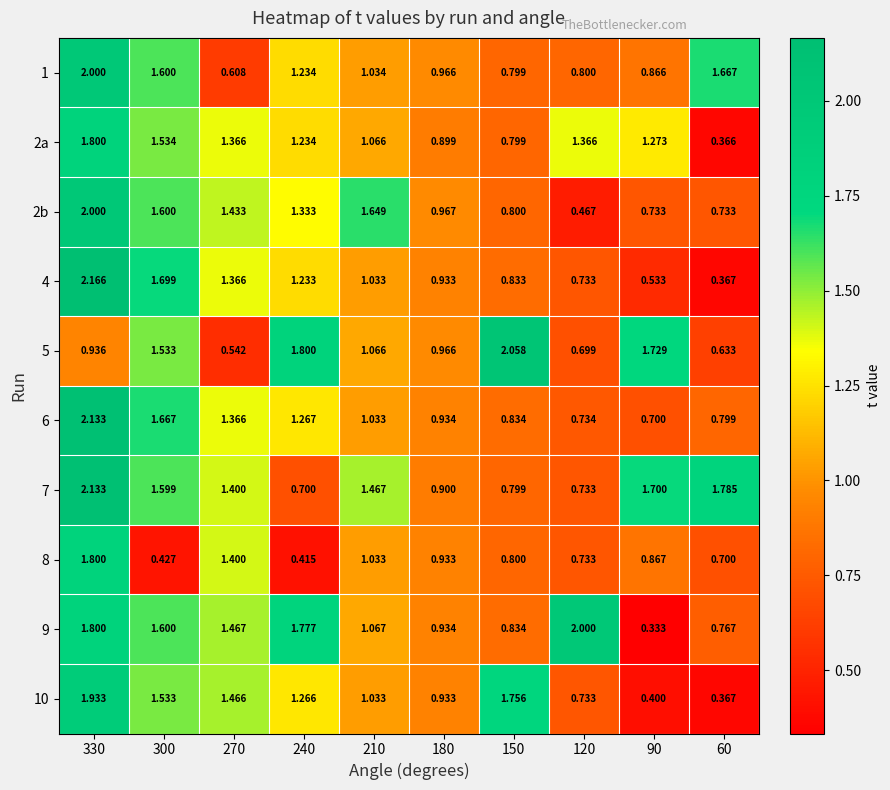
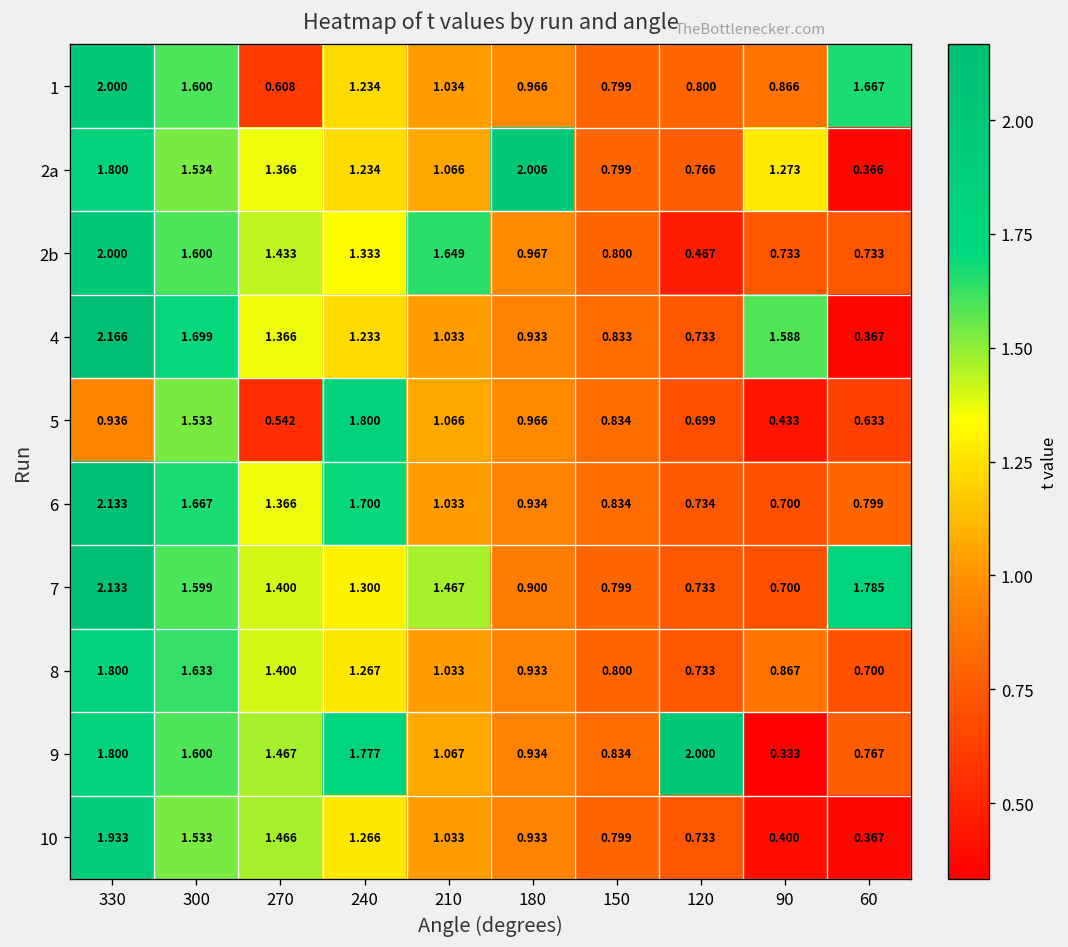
  {
    "1": {
      "330": 2.000,
      "300": 1.600,
      "270": 0.608,
      "240": 1.234,
      "210": 1.034,
      "180": 0.966,
      "150": 0.799,
      "120": 0.800,
      "90": 0.866,
      "60": 1.667
    },
    "2a": {
      "330": 1.800,
      "300": 1.534,
      "270": 1.366,
      "240": 1.234,
      "210": 1.066,
-     "180": 0.899,
+     "180": 2.006,
      "150": 0.799,
-     "120": 1.366,
+     "120": 0.766,
      "90": 1.273,
      "60": 0.366
    },
    "2b": {
      "330": 2.000,
      "300": 1.600,
      "270": 1.433,
      "240": 1.333,
      "210": 1.649,
      "180": 0.967,
      "150": 0.800,
      "120": 0.467,
      "90": 0.733,
      "60": 0.733
    },
    "4": {
      "330": 2.166,
      "300": 1.699,
      "270": 1.366,
      "240": 1.233,
      "210": 1.033,
      "180": 0.933,
      "150": 0.833,
      "120": 0.733,
-     "90": 0.533,
+     "90": 1.588,
      "60": 0.367
    },
    "5": {
      "330": 0.936,
      "300": 1.533,
      "270": 0.542,
      "240": 1.800,
      "210": 1.066,
      "180": 0.966,
-     "150": 2.058,
+     "150": 0.834,
      "120": 0.699,
-     "90": 1.729,
+     "90": 0.433,
      "60": 0.633
    },
    "6": {
      "330": 2.133,
      "300": 1.667,
      "270": 1.366,
-     "240": 1.267,
+     "240": 1.700,
      "210": 1.033,
      "180": 0.934,
      "150": 0.834,
      "120": 0.734,
      "90": 0.700,
      "60": 0.799
    },
    "7": {
      "330": 2.133,
      "300": 1.599,
      "270": 1.400,
-     "240": 0.700,
+     "240": 1.300,
      "210": 1.467,
      "180": 0.900,
      "150": 0.799,
      "120": 0.733,
-     "90": 1.700,
+     "90": 0.700,
      "60": 1.785
    },
    "8": {
      "330": 1.800,
-     "300": 0.427,
+     "300": 1.633,
      "270": 1.400,
-     "240": 0.415,
+     "240": 1.267,
      "210": 1.033,
      "180": 0.933,
      "150": 0.800,
      "120": 0.733,
      "90": 0.867,
      "60": 0.700
    },
    "9": {
      "330": 1.800,
      "300": 1.600,
      "270": 1.467,
      "240": 1.777,
      "210": 1.067,
      "180": 0.934,
      "150": 0.834,
      "120": 2.000,
      "90": 0.333,
      "60": 0.767
    },
    "10": {
      "330": 1.933,
      "300": 1.533,
      "270": 1.466,
      "240": 1.266,
      "210": 1.033,
      "180": 0.933,
-     "150": 1.756,
+     "150": 0.799,
      "120": 0.733,
      "90": 0.400,
      "60": 0.367
    }
  }
